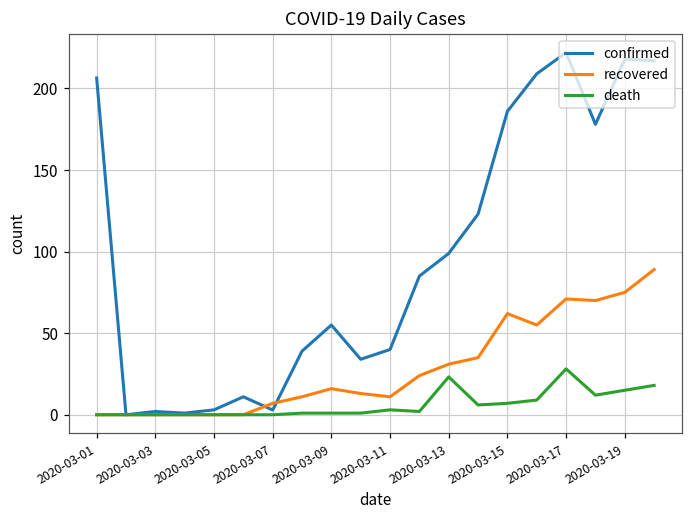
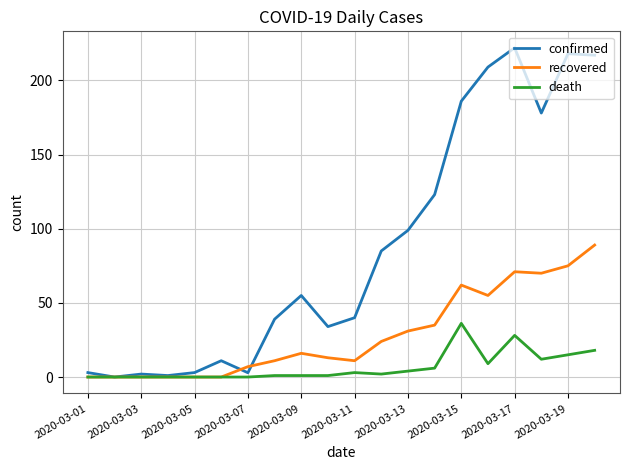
  {
    "confirmed": {
-     "2020-03-01": 206,
+     "2020-03-01": 3,
      "2020-03-03": 2,
      "2020-03-05": 3,
      "2020-03-07": 3,
      "2020-03-09": 55,
      "2020-03-11": 40,
      "2020-03-13": 99,
      "2020-03-15": 186
    },
    "recovered": {
      "2020-03-07": 7,
      "2020-03-09": 16,
      "2020-03-11": 11,
      "2020-03-13": 31,
      "2020-03-15": 62,
      "2020-03-17": 71,
      "2020-03-19": 75
    },
    "death": {
      "2020-03-07": 0,
      "2020-03-09": 1,
      "2020-03-11": 3,
-     "2020-03-13": 23,
-     "2020-03-15": 7,
+     "2020-03-13": 4,
+     "2020-03-15": 36,
      "2020-03-17": 28,
      "2020-03-19": 15
    }
  }
